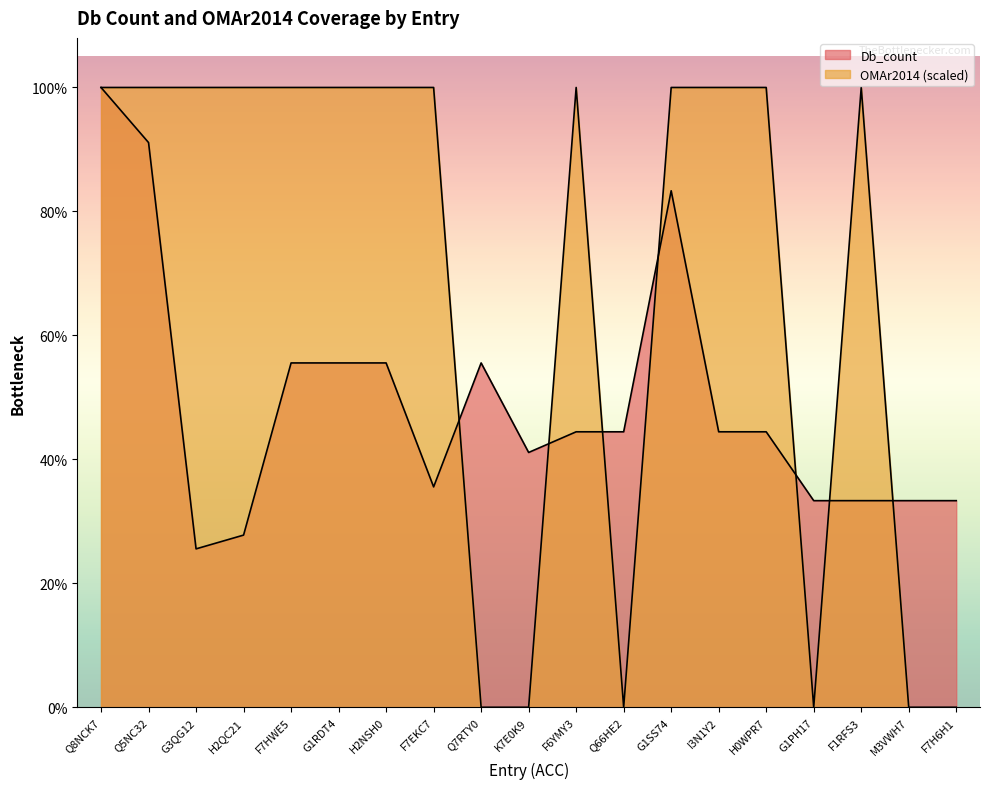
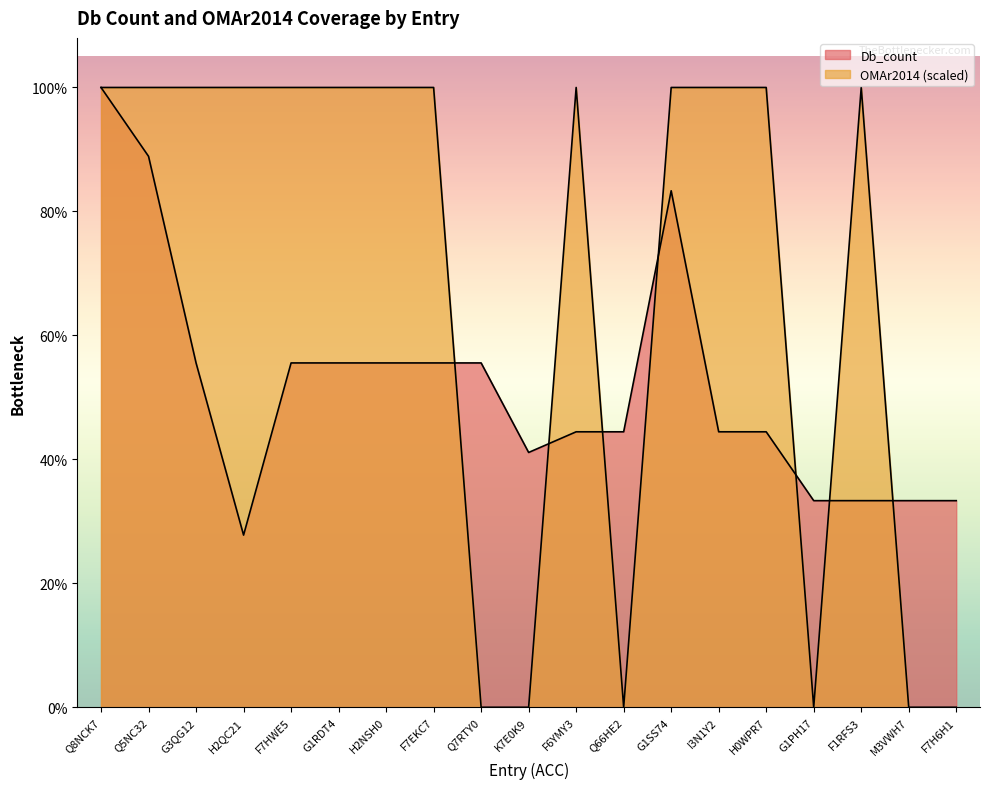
  {
    "Db_count": {
-     "Q5NC32": "91%",
-     "G3QG12": "26%",
+     "Q5NC32": "89%",
+     "G3QG12": "56%",
      "H2QC21": "28%",
      "F7HWE5": "56%",
      "G1RDT4": "56%",
      "H2NSH0": "56%",
-     "F7EKC7": "36%",
+     "F7EKC7": "56%",
      "Q7RTY0": "56%",
      "K7E0K9": "41%",
      "F6YMY3": "44%",
      "Q66HE2": "44%",
      "G1SS74": "83%",
      "I3N1Y2": "44%",
      "H0WPR7": "44%",
      "G1PH17": "33%",
      "F1RFS3": "33%",
      "M3VWH7": "33%",
      "F7H6H1": "33%"
    },
    "OMAr2014 (scaled)": {
      "Q5NC32": "100%",
      "G3QG12": "100%",
      "H2QC21": "100%",
      "F7HWE5": "100%",
      "G1RDT4": "100%",
      "H2NSH0": "100%",
      "F7EKC7": "100%",
      "Q7RTY0": "0%",
      "K7E0K9": "0%",
      "F6YMY3": "100%",
      "Q66HE2": "0%",
      "G1SS74": "100%",
      "I3N1Y2": "100%",
      "H0WPR7": "100%",
      "G1PH17": "0%",
      "F1RFS3": "100%",
      "M3VWH7": "0%",
      "F7H6H1": "0%"
    }
  }
